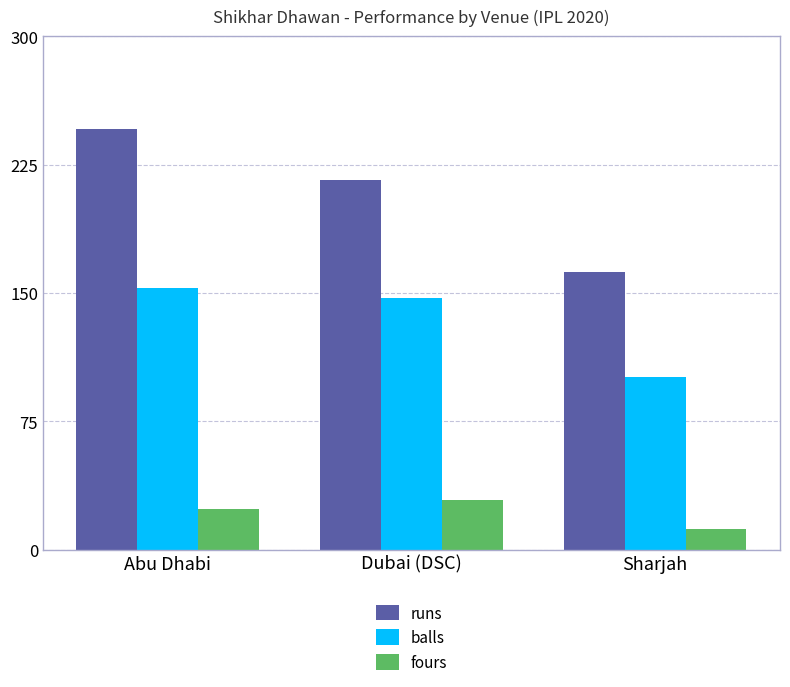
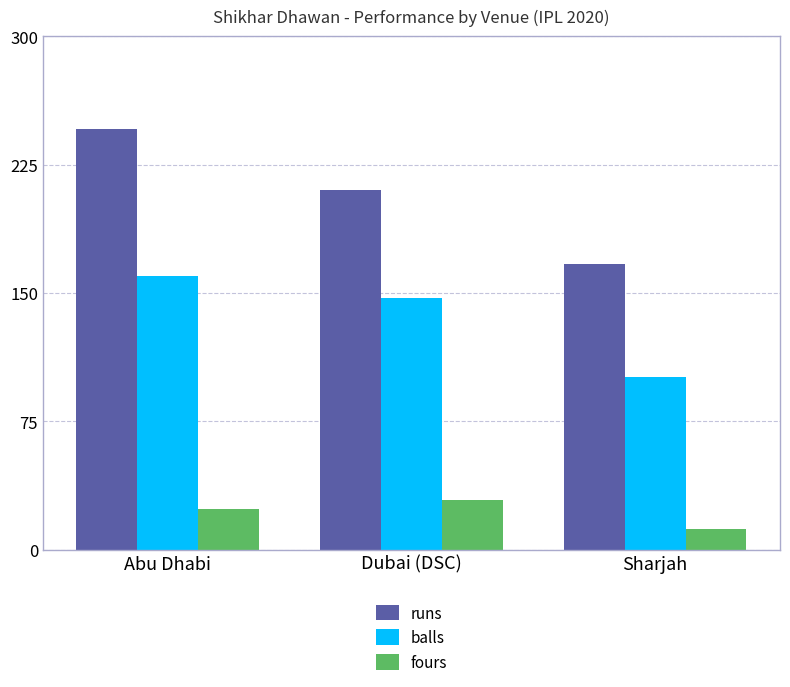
  {
    "runs": {
      "Abu Dhabi": 246,
-     "Dubai (DSC)": 216,
-     "Sharjah": 162
+     "Dubai (DSC)": 210,
+     "Sharjah": 167
    },
    "balls": {
-     "Abu Dhabi": 153,
+     "Abu Dhabi": 160,
      "Dubai (DSC)": 147,
      "Sharjah": 101
    },
    "fours": {
      "Abu Dhabi": 24,
      "Dubai (DSC)": 29,
      "Sharjah": 12
    }
  }
